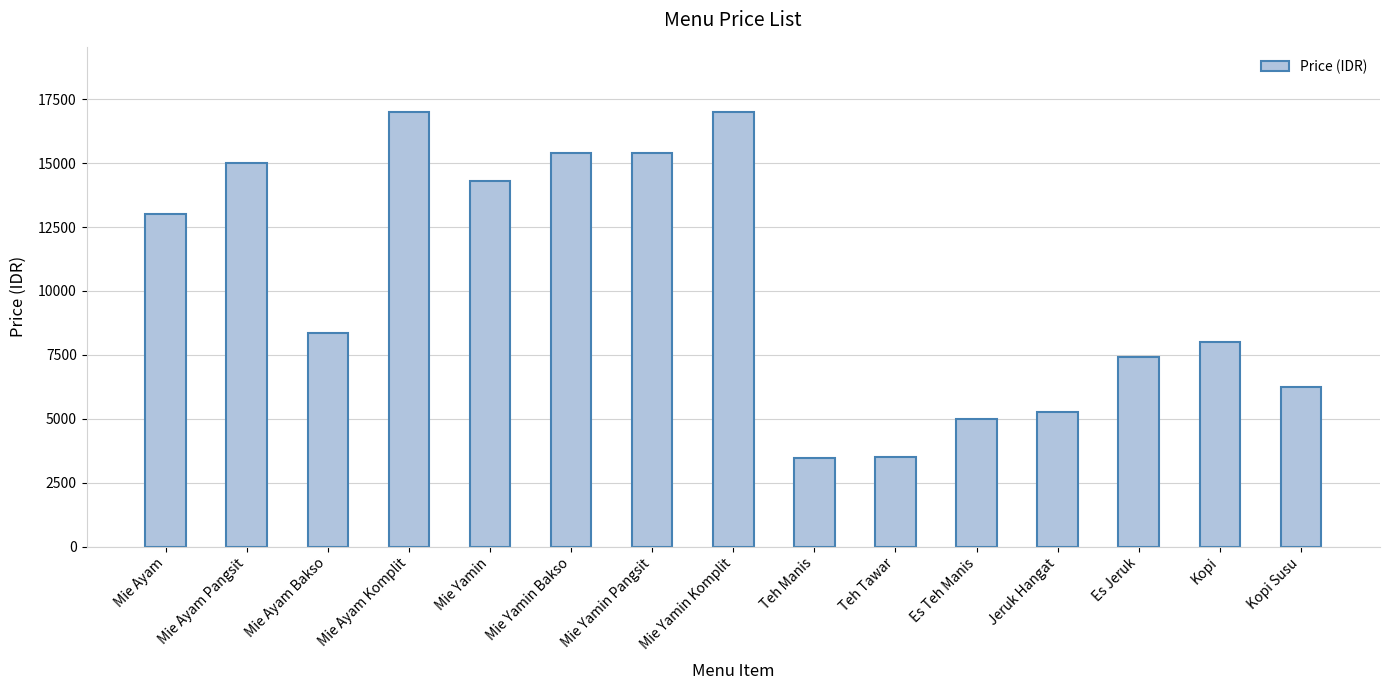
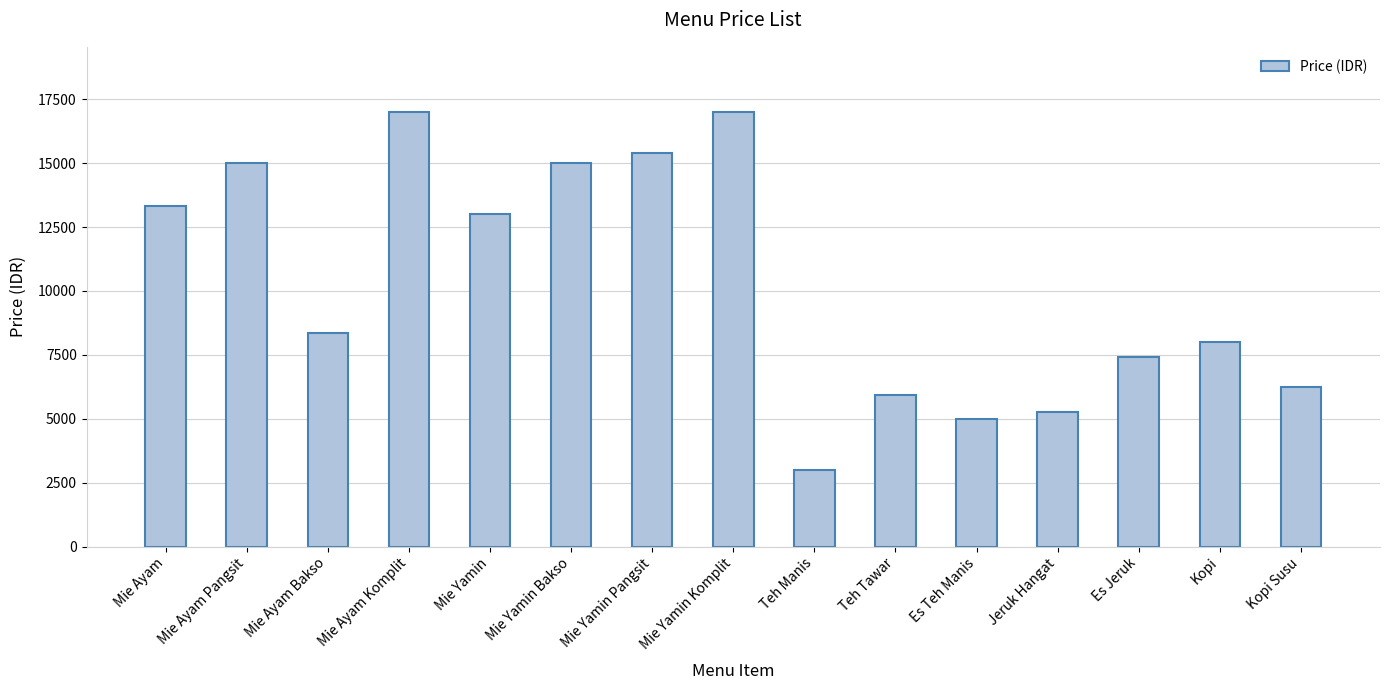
  {
-   "Mie Ayam": 13000,
+   "Mie Ayam": 13300,
    "Mie Ayam Pangsit": 15000,
    "Mie Ayam Bakso": 8300,
    "Mie Ayam Komplit": 17000,
-   "Mie Yamin": 14300,
-   "Mie Yamin Bakso": 15400,
+   "Mie Yamin": 13000,
+   "Mie Yamin Bakso": 15000,
    "Mie Yamin Pangsit": 15400,
    "Mie Yamin Komplit": 17000,
-   "Teh Manis": 3500,
-   "Teh Tawar": 3500,
+   "Teh Manis": 3000,
+   "Teh Tawar": 5900,
    "Es Teh Manis": 5000,
    "Jeruk Hangat": 5300,
    "Es Jeruk": 7400,
    "Kopi": 8000,
    "Kopi Susu": 6200
  }
